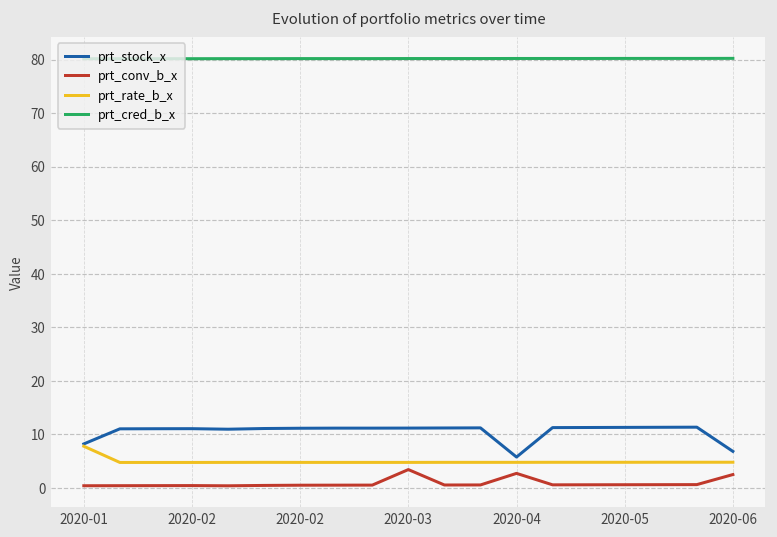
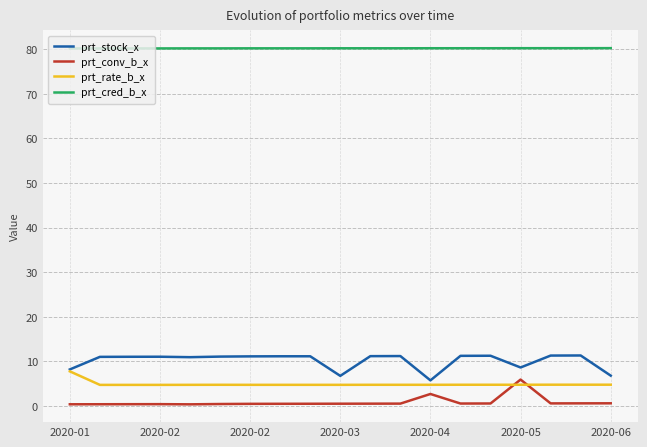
  {
    "prt_stock_x": {
-     "2020-03": 11,
+     "2020-03": 7,
      "2020-04": 6,
-     "2020-05": 11,
+     "2020-05": 9,
      "2020-06": 7
    },
    "prt_conv_b_x": {
      "2020-01": 0,
-     "2020-03": 3,
+     "2020-03": 1,
      "2020-04": 3,
-     "2020-05": 1,
-     "2020-06": 2
+     "2020-05": 6,
+     "2020-06": 1
    },
    "prt_rate_b_x": {
      "2020-03": 5,
      "2020-04": 5,
      "2020-05": 5,
      "2020-06": 5
    },
    "prt_cred_b_x": {
      "2020-03": 80,
      "2020-04": 80,
      "2020-05": 80,
      "2020-06": 80
    }
  }
